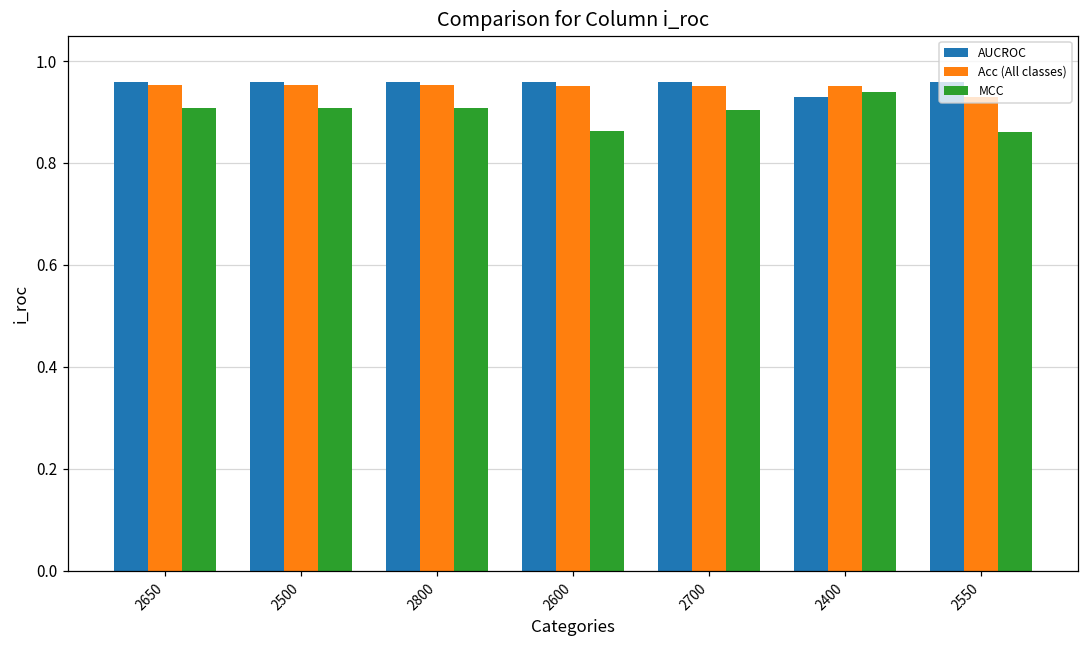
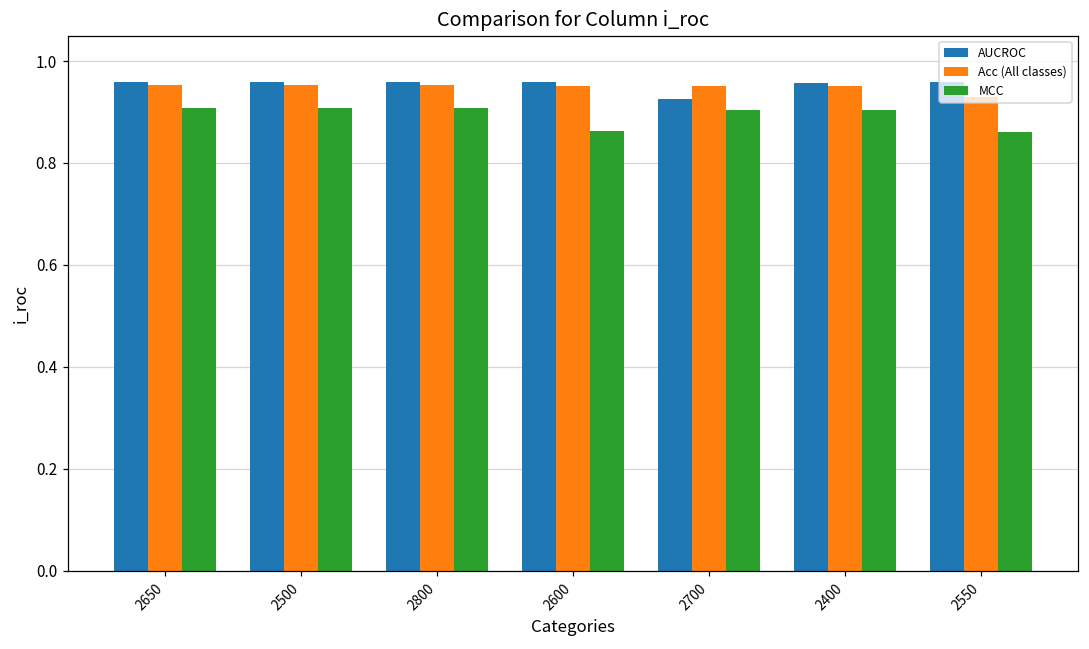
  {
    "AUCROC": {
      "2650": 0.96,
      "2500": 0.96,
      "2800": 0.96,
      "2600": 0.96,
-     "2700": 0.96,
-     "2400": 0.93
+     "2700": 0.93,
+     "2400": 0.96
    },
    "Acc (All classes)": {
      "2650": 0.95,
      "2500": 0.95,
      "2800": 0.95,
      "2600": 0.95,
      "2700": 0.95,
      "2400": 0.95
    },
    "MCC": {
      "2650": 0.91,
      "2500": 0.91,
      "2800": 0.91,
      "2600": 0.86,
      "2700": 0.90,
-     "2400": 0.94,
+     "2400": 0.90,
      "2550": 0.86
    }
  }
